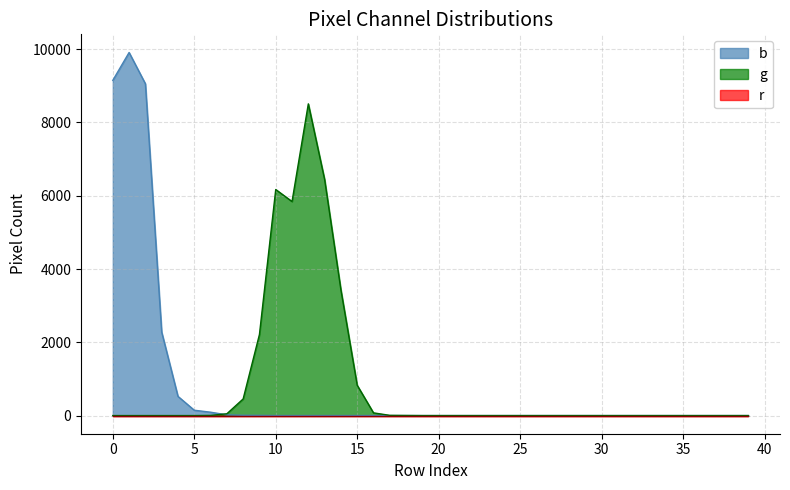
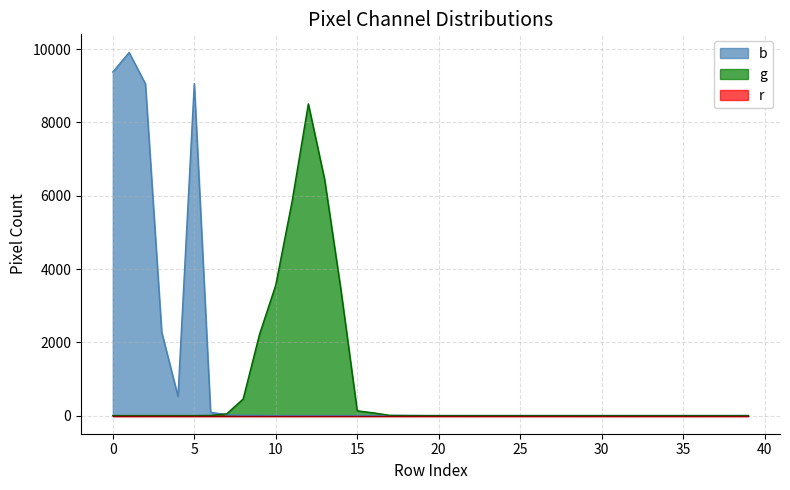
  {
    "b": {
-     "0": 9200,
-     "5": 100
+     "0": 9400,
+     "5": 9100
    },
    "g": {
-     "10": 6200,
-     "15": 800
+     "10": 3600,
+     "15": 100
    }
  }
